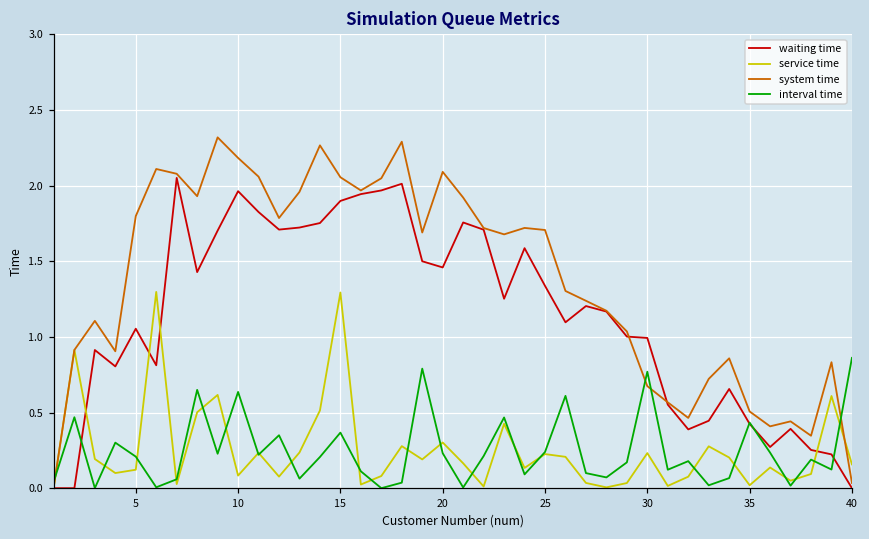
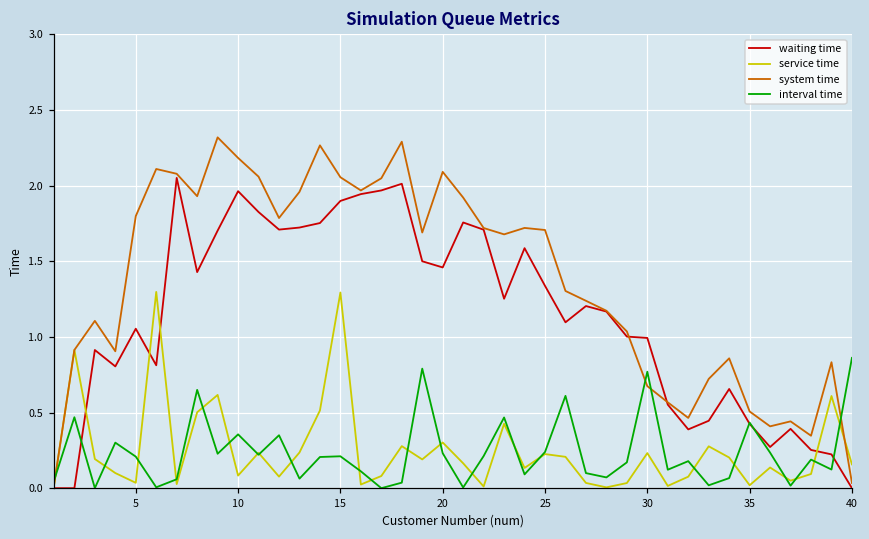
  {
    "waiting time": {
      "5": 1.05,
      "10": 1.96,
      "15": 1.90,
      "20": 1.46,
      "25": 1.34,
      "30": 0.99,
      "40": 0.00
    },
    "service time": {
-     "5": 0.12,
+     "5": 0.04,
      "10": 0.08,
      "15": 1.29,
      "20": 0.30,
      "30": 0.23,
      "35": 0.02,
      "40": 0.16
    },
    "system time": {
      "5": 1.80,
      "10": 2.18,
      "15": 2.06,
      "20": 2.09,
      "25": 1.71,
      "30": 0.67,
      "35": 0.51,
      "40": 0.03
    },
    "interval time": {
      "5": 0.21,
-     "10": 0.64,
-     "15": 0.37,
+     "10": 0.36,
+     "15": 0.21,
      "20": 0.23,
      "30": 0.77,
      "40": 0.86
    }
  }
